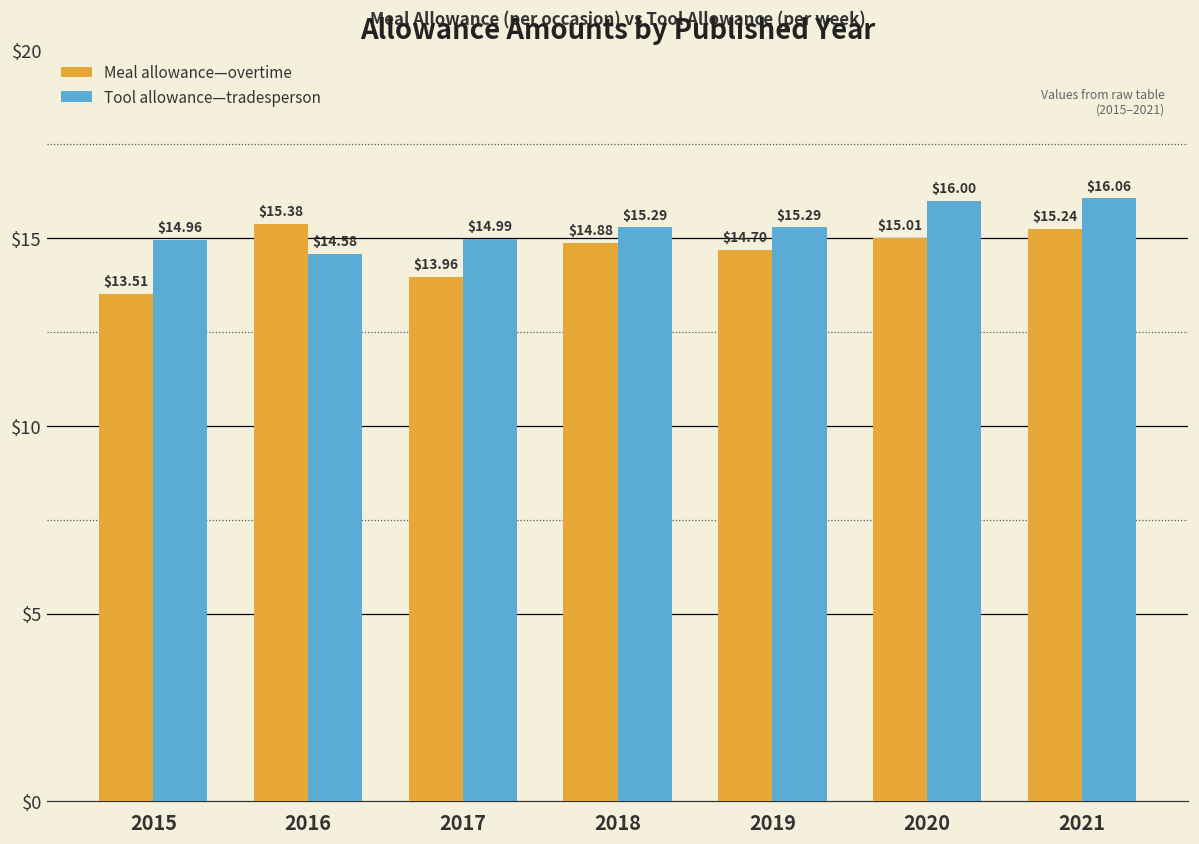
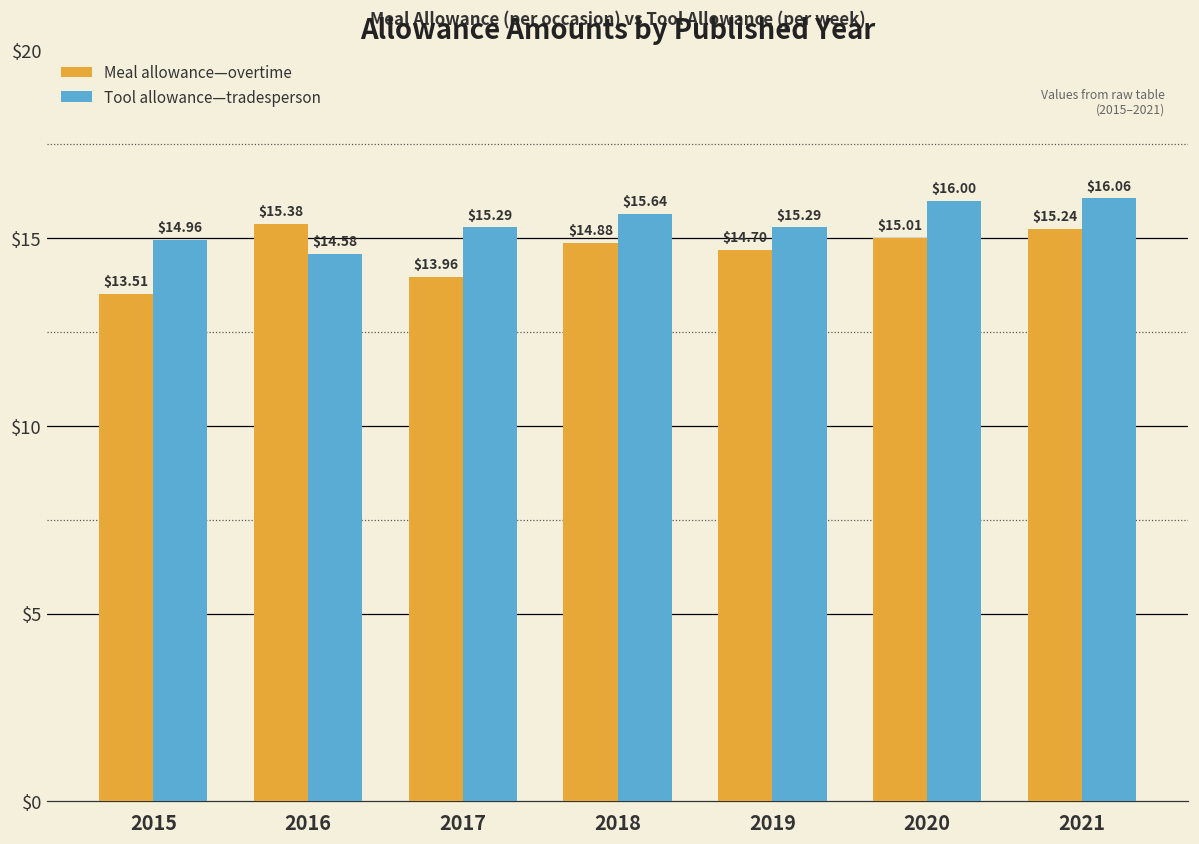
  {
    "Meal allowance—overtime": {
      "2015": "$13.51",
      "2016": "$15.38",
      "2017": "$13.96",
      "2018": "$14.88",
      "2019": "$14.70",
      "2020": "$15.01",
      "2021": "$15.24"
    },
    "Tool allowance—tradesperson": {
      "2015": "$14.96",
      "2016": "$14.58",
-     "2017": "$14.99",
-     "2018": "$15.29",
+     "2017": "$15.29",
+     "2018": "$15.64",
      "2019": "$15.29",
      "2020": "$16.00",
      "2021": "$16.06"
    }
  }
